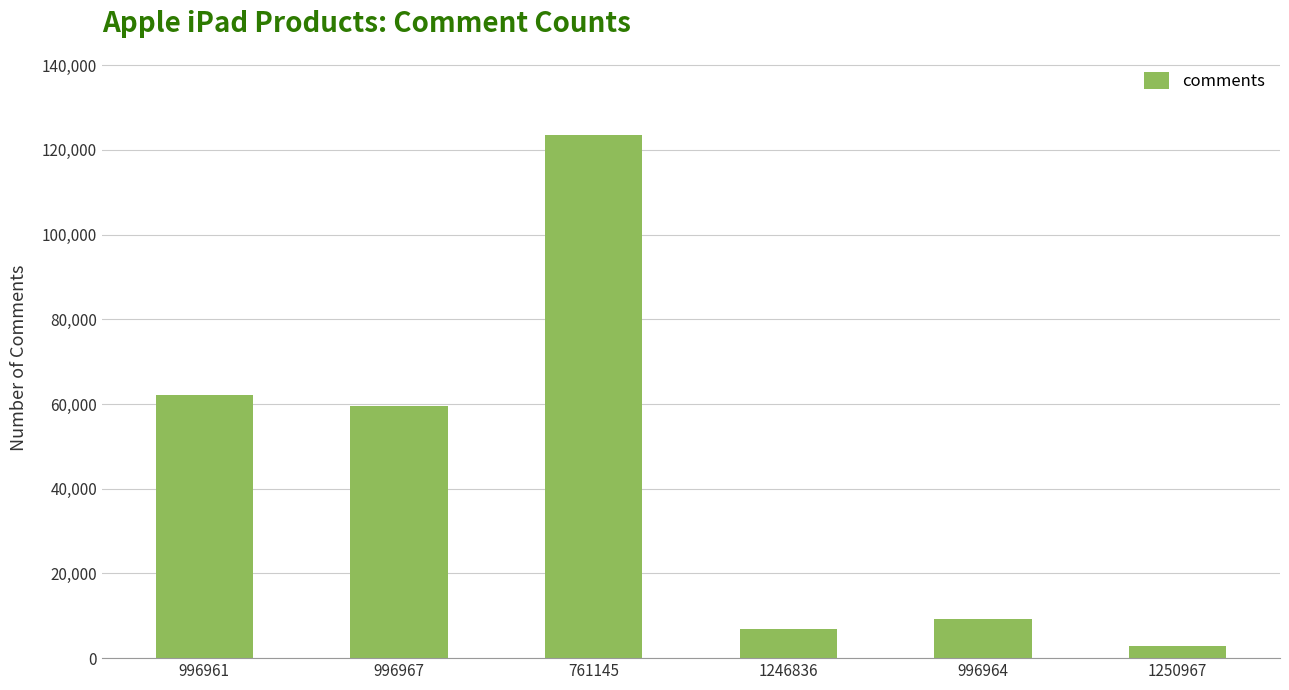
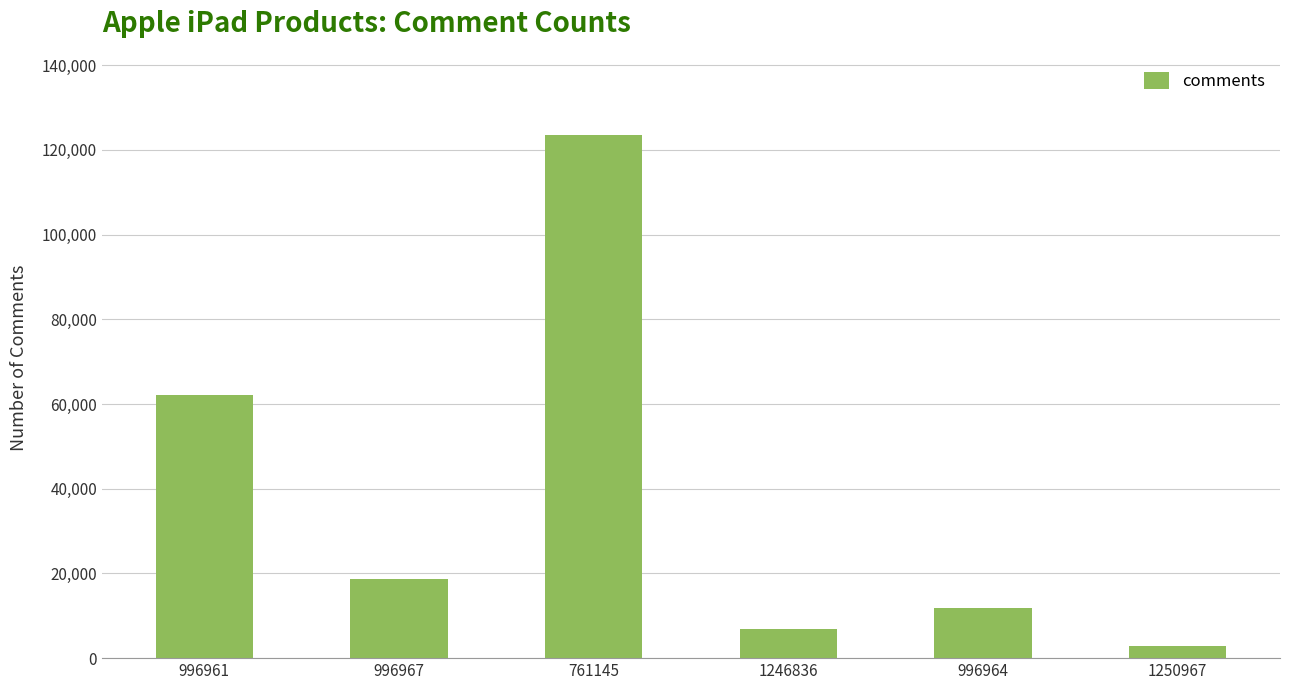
  {
    "996961": "62,000",
-   "996967": "60,000",
+   "996967": "19,000",
    "761145": "123,000",
    "1246836": "7,000",
-   "996964": "9,000",
+   "996964": "12,000",
    "1250967": "3,000"
  }
